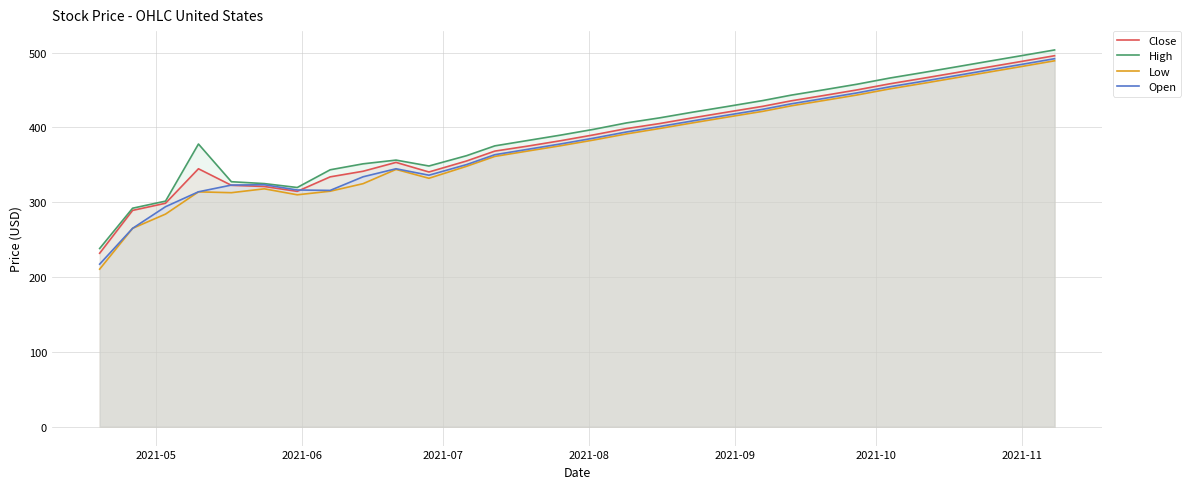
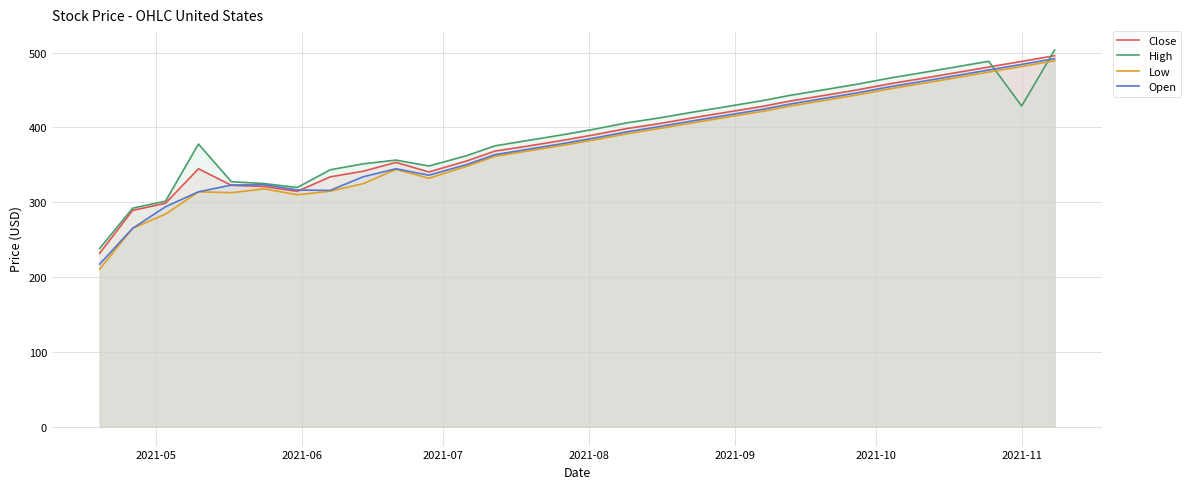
  {
    "Close": {
      "2021-11": 490
    },
    "High": {
-     "2021-11": 500
+     "2021-11": 430
    }
  }
